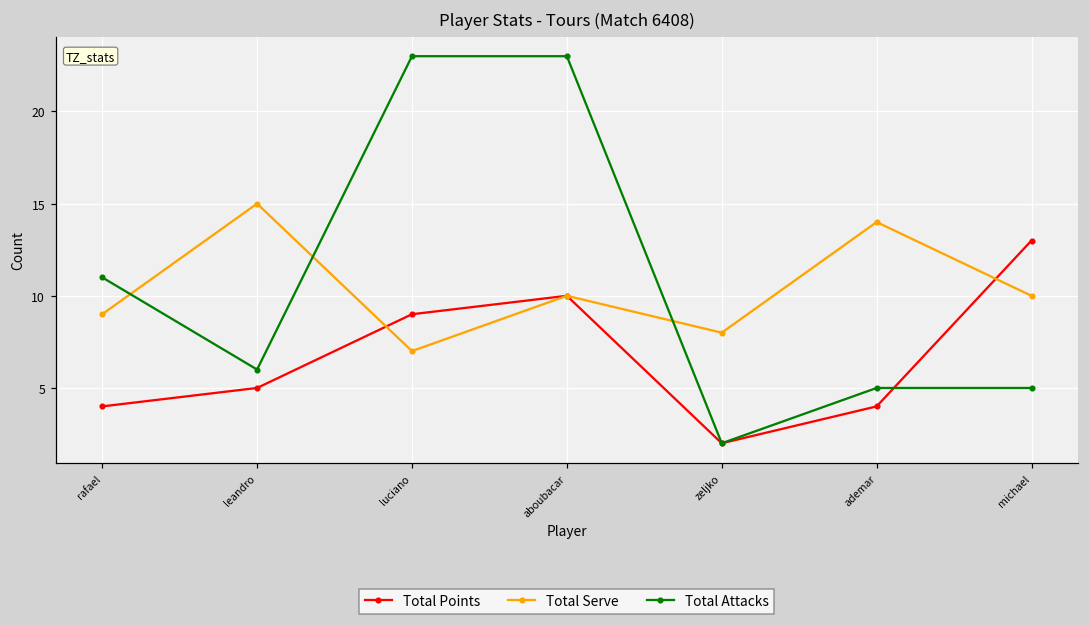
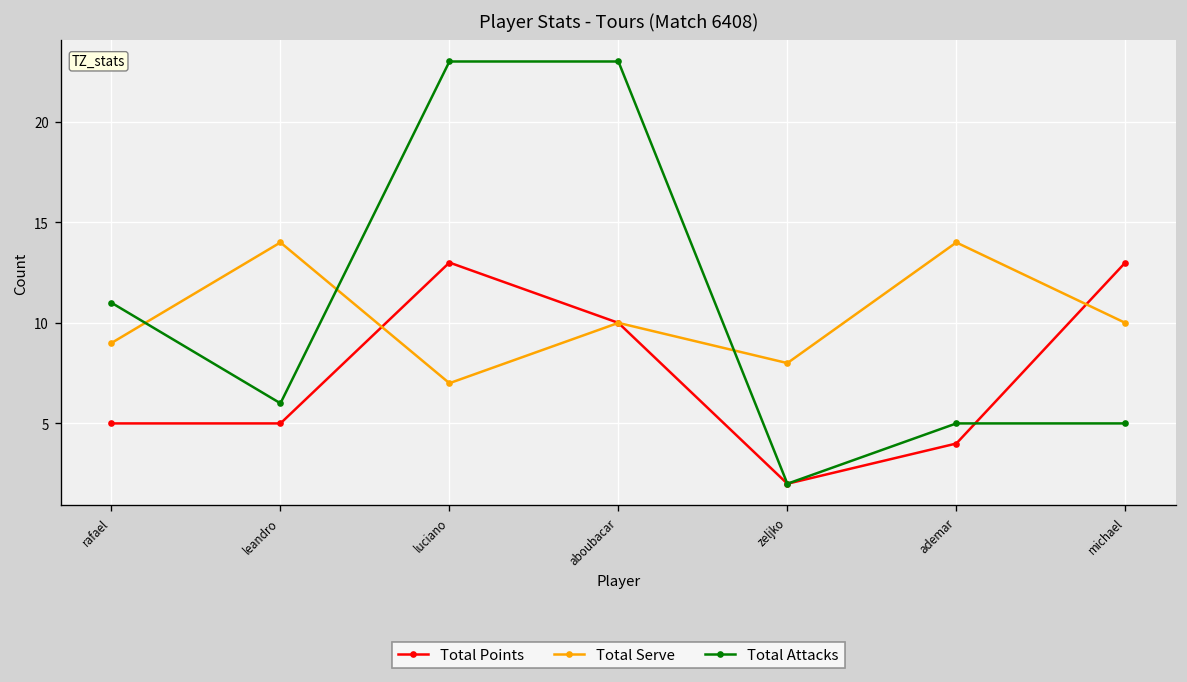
  {
    "Total Points": {
-     "rafael": 4,
+     "rafael": 5,
      "leandro": 5,
-     "luciano": 9,
+     "luciano": 13,
      "ademar": 4,
      "michael": 13
    },
    "Total Serve": {
      "rafael": 9,
-     "leandro": 15,
+     "leandro": 14,
      "luciano": 7,
      "zeljko": 8,
      "ademar": 14,
      "michael": 10
    },
    "Total Attacks": {
      "rafael": 11,
      "leandro": 6,
      "luciano": 23,
      "aboubacar": 23,
      "ademar": 5,
      "michael": 5
    }
  }
